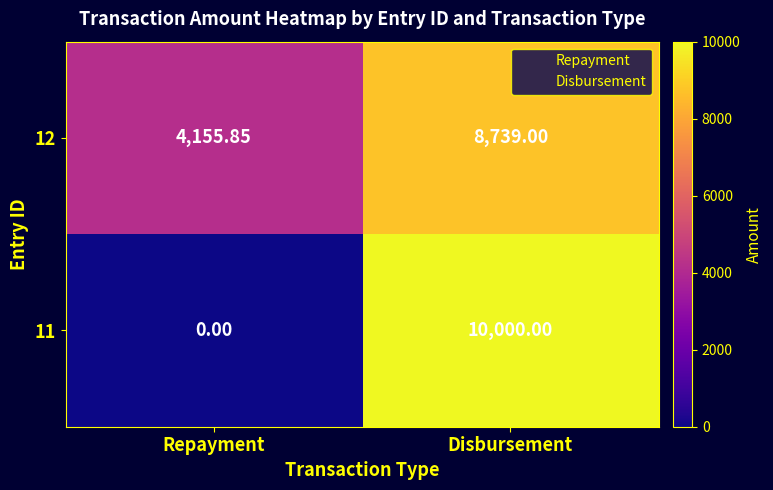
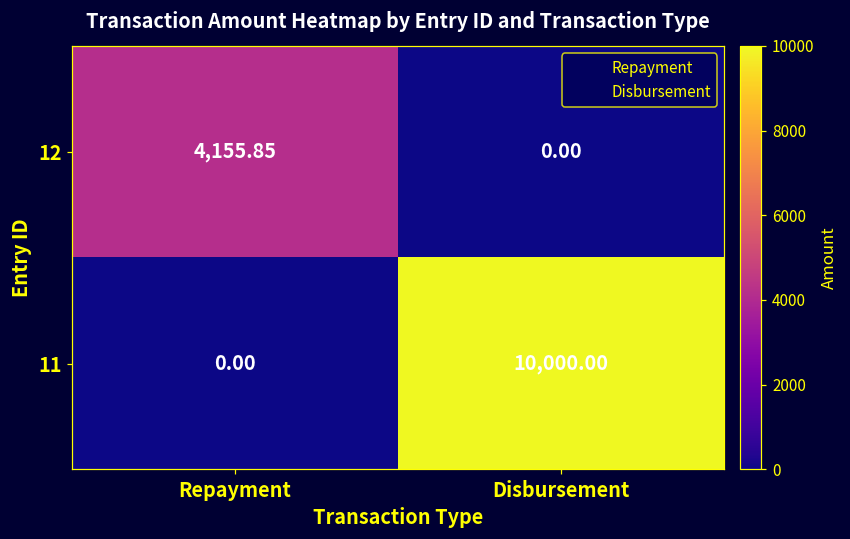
  {
    "12": {
      "Repayment": "4,155.85",
-     "Disbursement": "8,739.00"
+     "Disbursement": "0.00"
    },
    "11": {
      "Repayment": "0.00",
      "Disbursement": "10,000.00"
    }
  }
